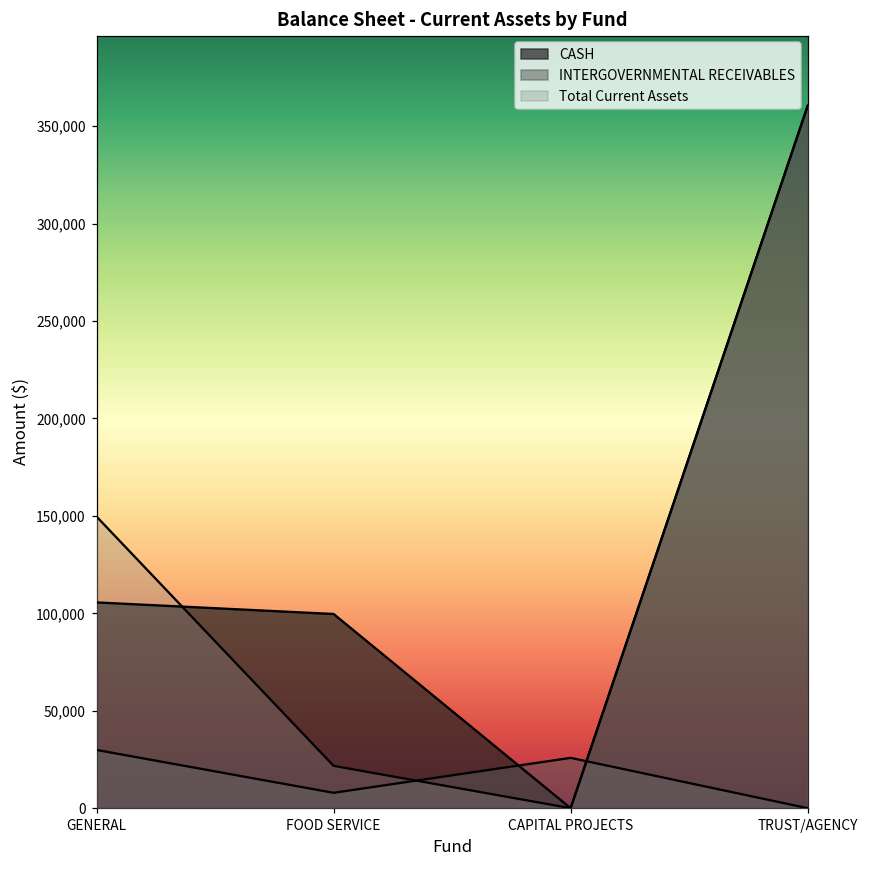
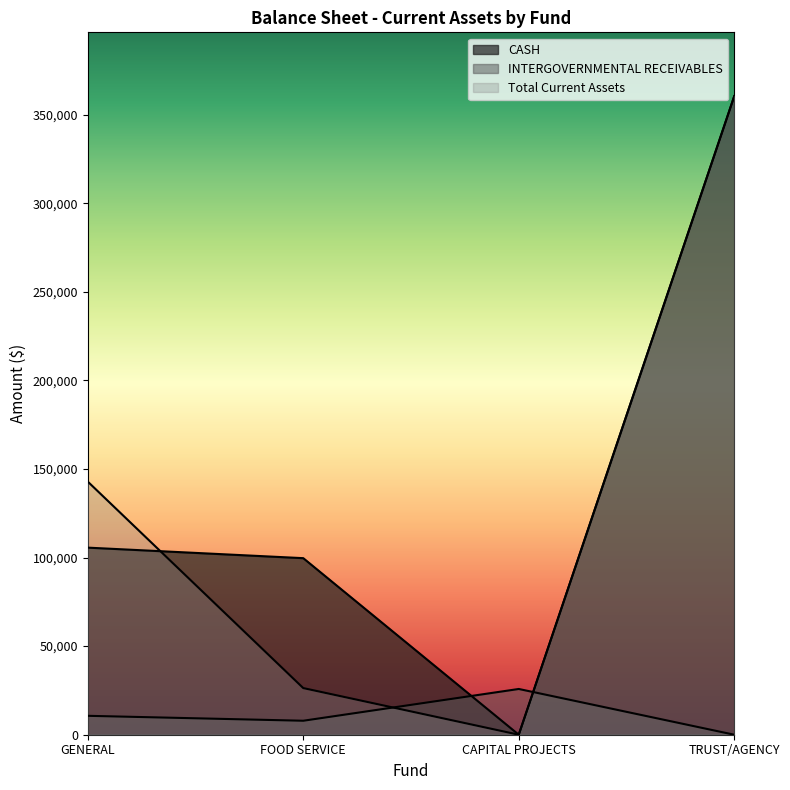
  {
    "CASH": {
      "GENERAL": "106,000",
      "FOOD SERVICE": "100,000"
    },
    "INTERGOVERNMENTAL RECEIVABLES": {
-     "GENERAL": "30,000",
+     "GENERAL": "11,000",
      "FOOD SERVICE": "8,000",
      "CAPITAL PROJECTS": "26,000",
      "TRUST/AGENCY": "0"
    },
    "Total Current Assets": {
-     "GENERAL": "150,000",
-     "FOOD SERVICE": "22,000"
+     "GENERAL": "143,000",
+     "FOOD SERVICE": "26,000"
    }
  }
